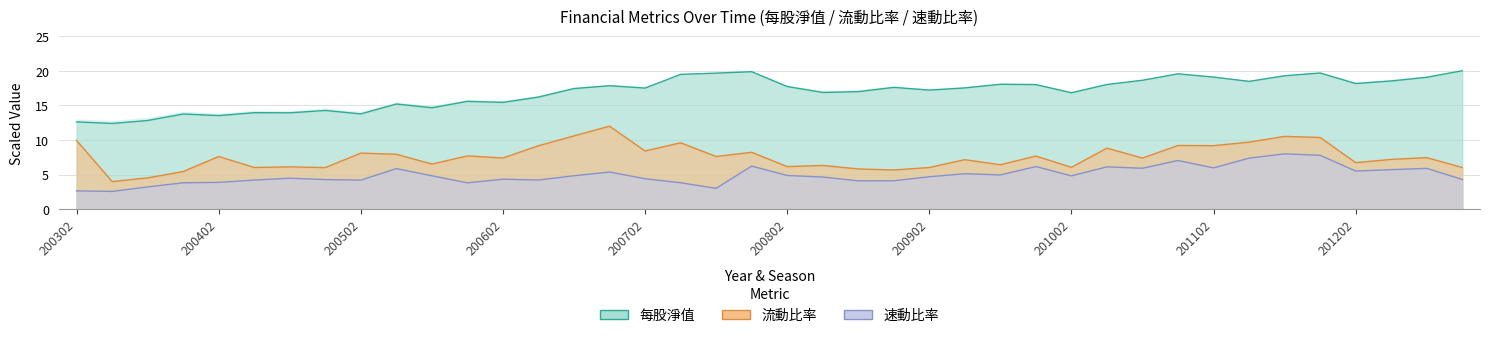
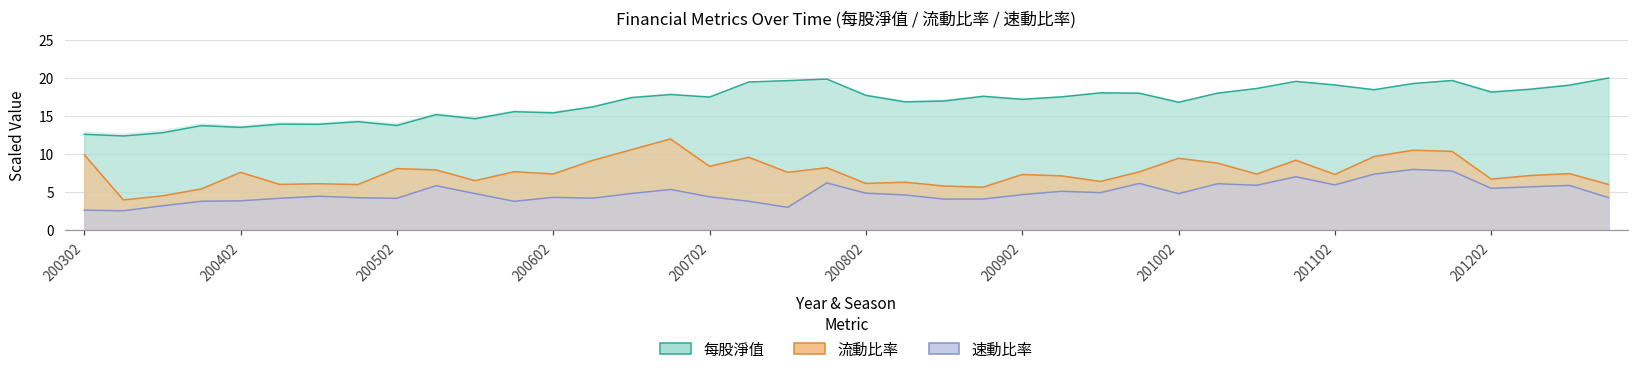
  {
    "流動比率": {
      "200302": 10,
      "200402": 8,
      "200502": 8,
      "200602": 7,
      "200702": 8,
      "200802": 6,
-     "200902": 6,
-     "201002": 6,
-     "201102": 9,
+     "200902": 7,
+     "201002": 9,
+     "201102": 7,
      "201202": 7
    }
  }
